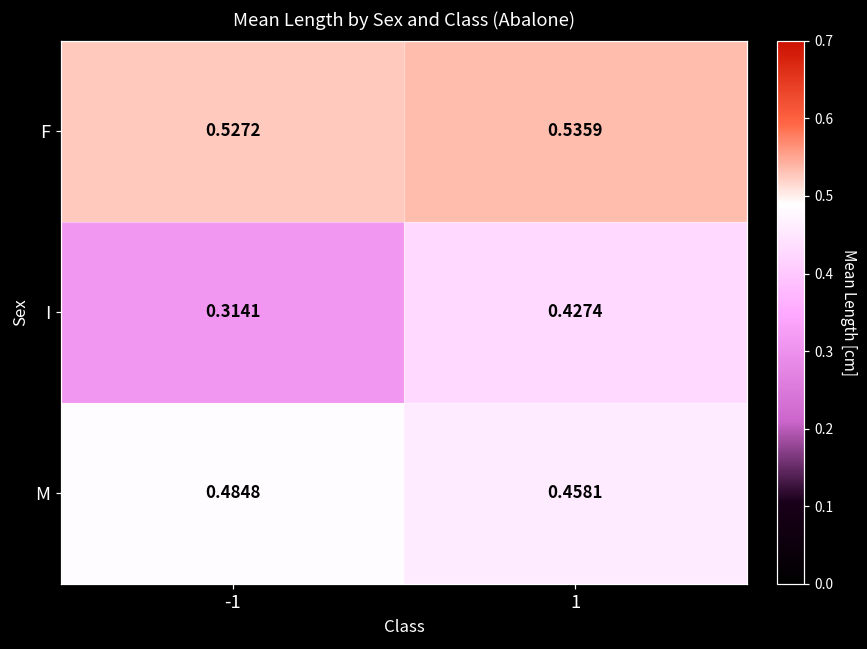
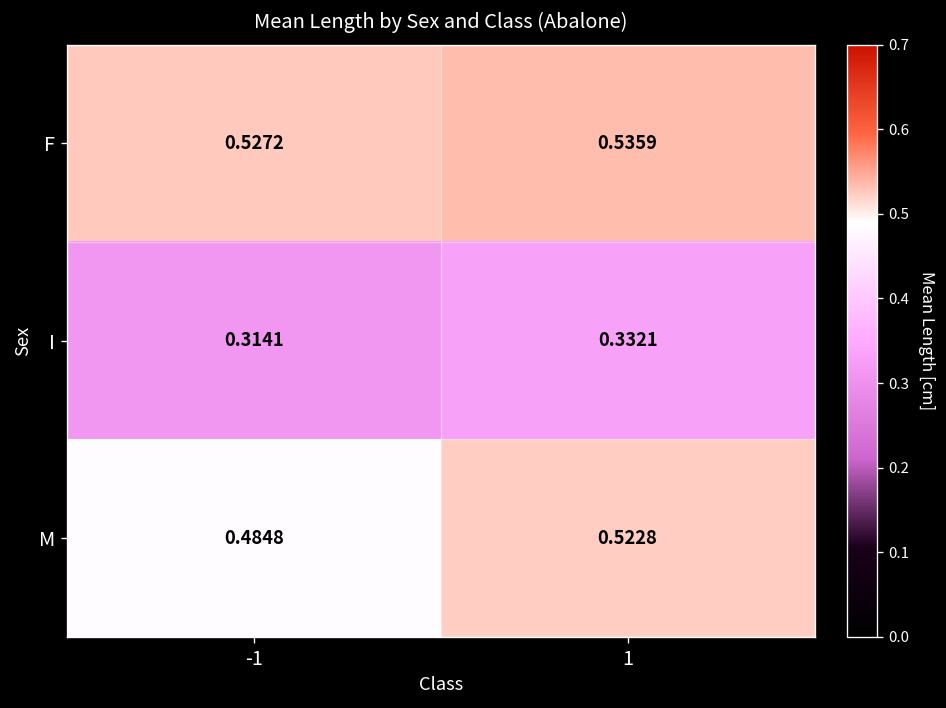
  {
    "F": {
      "-1": 0.5272,
      "1": 0.5359
    },
    "I": {
      "-1": 0.3141,
-     "1": 0.4274
+     "1": 0.3321
    },
    "M": {
      "-1": 0.4848,
-     "1": 0.4581
+     "1": 0.5228
    }
  }
